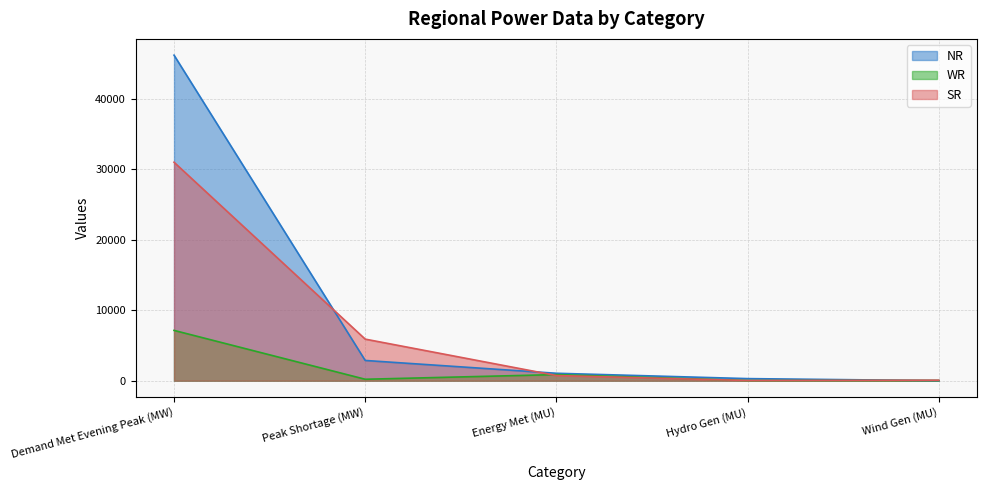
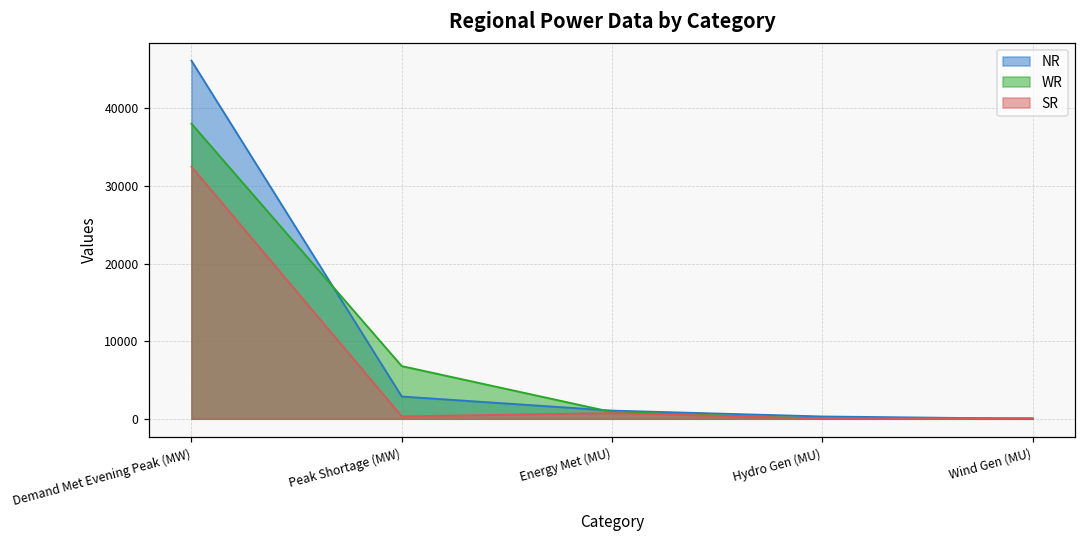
  {
    "NR": {
      "Demand Met Evening Peak (MW)": 46000,
      "Peak Shortage (MW)": 3000
    },
    "WR": {
-     "Demand Met Evening Peak (MW)": 7000,
-     "Peak Shortage (MW)": 0
+     "Demand Met Evening Peak (MW)": 38000,
+     "Peak Shortage (MW)": 7000
    },
    "SR": {
-     "Demand Met Evening Peak (MW)": 31000,
-     "Peak Shortage (MW)": 6000
+     "Demand Met Evening Peak (MW)": 33000,
+     "Peak Shortage (MW)": 0
    }
  }
